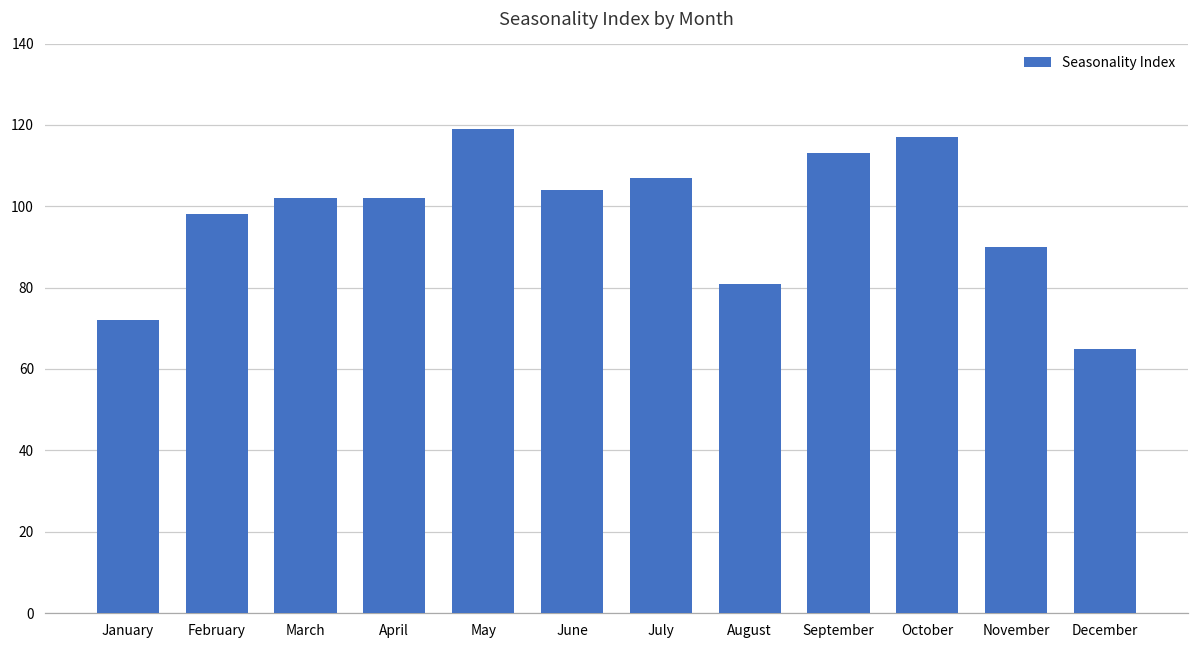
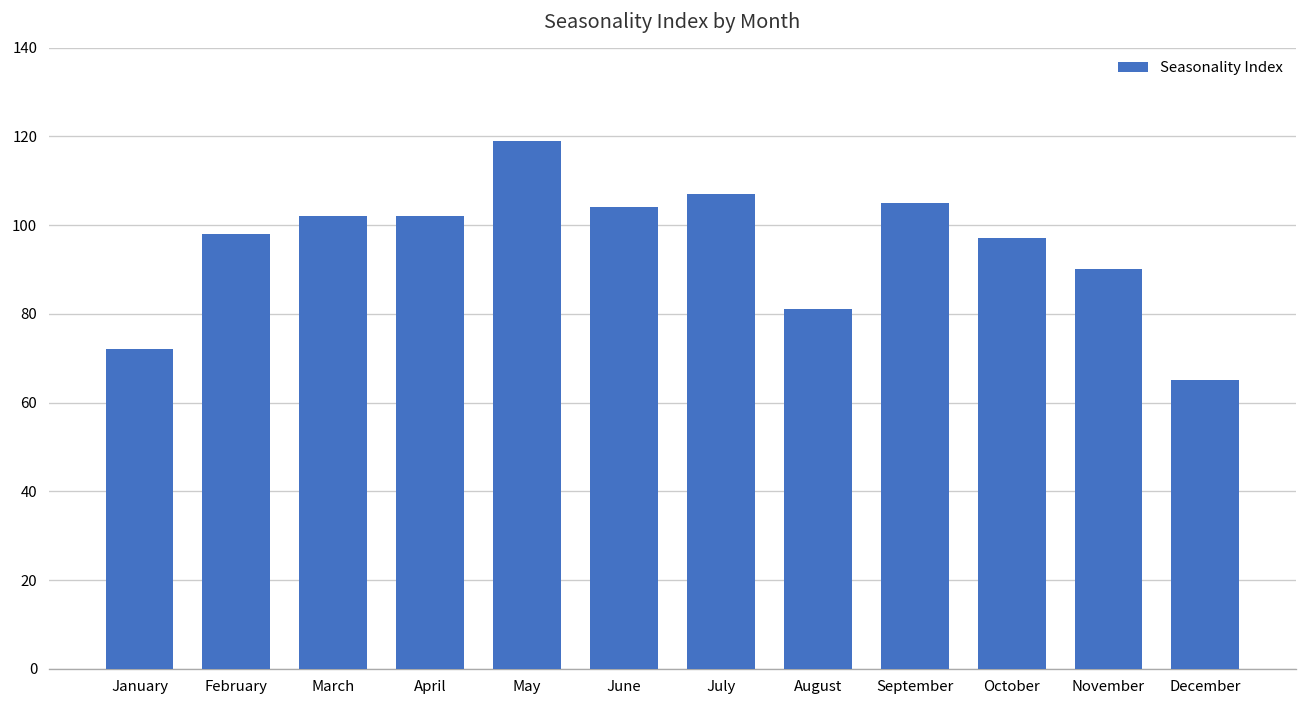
  {
    "January": 72,
    "February": 98,
    "March": 102,
    "April": 102,
    "May": 119,
    "June": 104,
    "July": 107,
    "August": 81,
-   "September": 113,
-   "October": 117,
+   "September": 105,
+   "October": 97,
    "November": 90,
    "December": 65
  }
